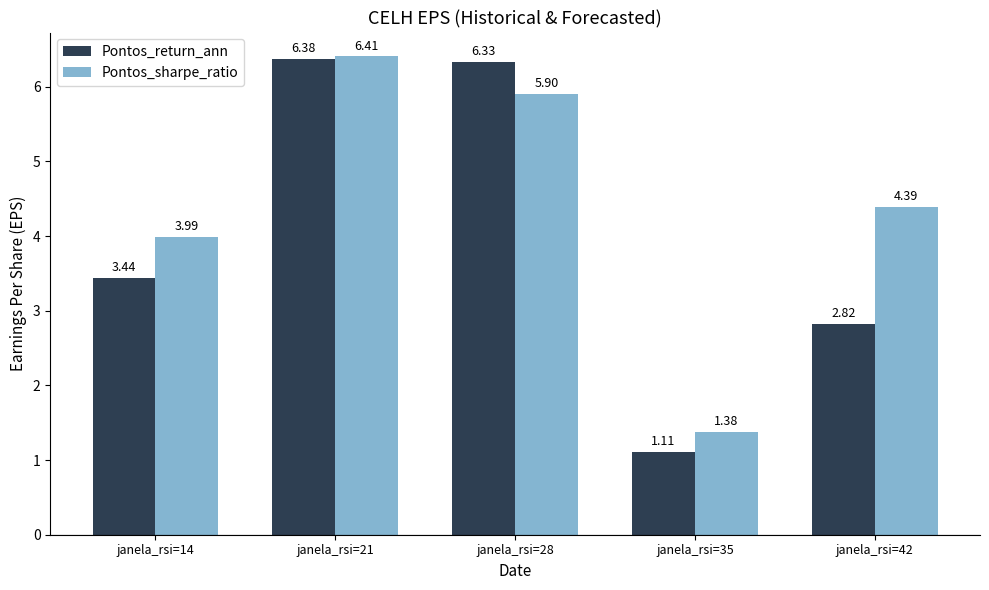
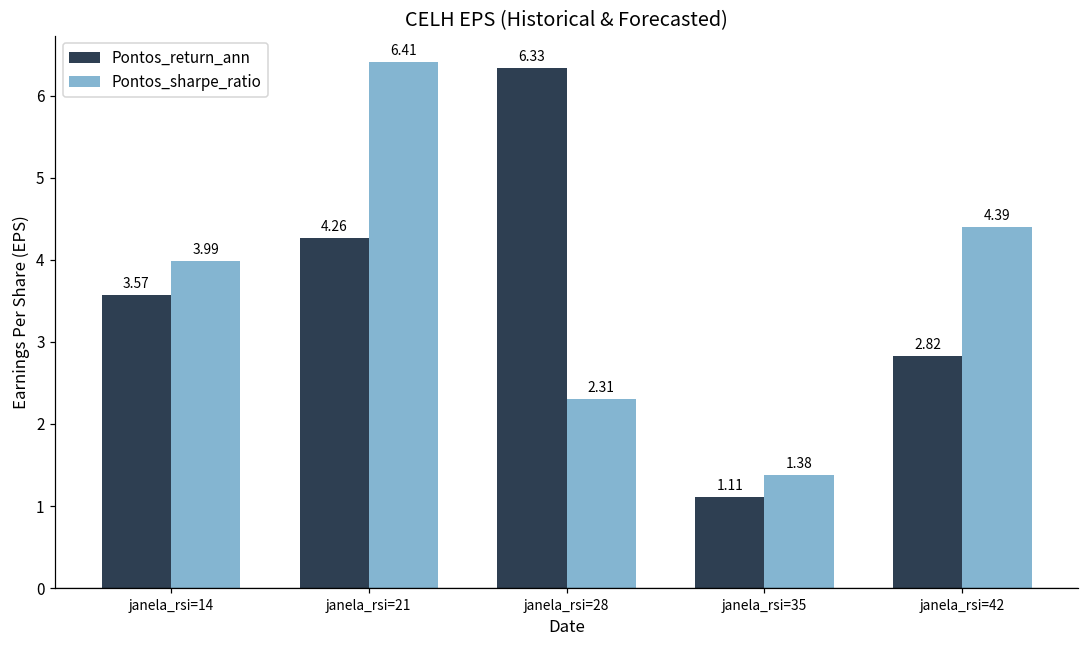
  {
    "Pontos_return_ann": {
-     "janela_rsi=14": 3.44,
-     "janela_rsi=21": 6.38,
+     "janela_rsi=14": 3.57,
+     "janela_rsi=21": 4.26,
      "janela_rsi=28": 6.33,
      "janela_rsi=35": 1.11,
      "janela_rsi=42": 2.82
    },
    "Pontos_sharpe_ratio": {
      "janela_rsi=14": 3.99,
      "janela_rsi=21": 6.41,
-     "janela_rsi=28": 5.90,
+     "janela_rsi=28": 2.31,
      "janela_rsi=35": 1.38,
      "janela_rsi=42": 4.39
    }
  }
